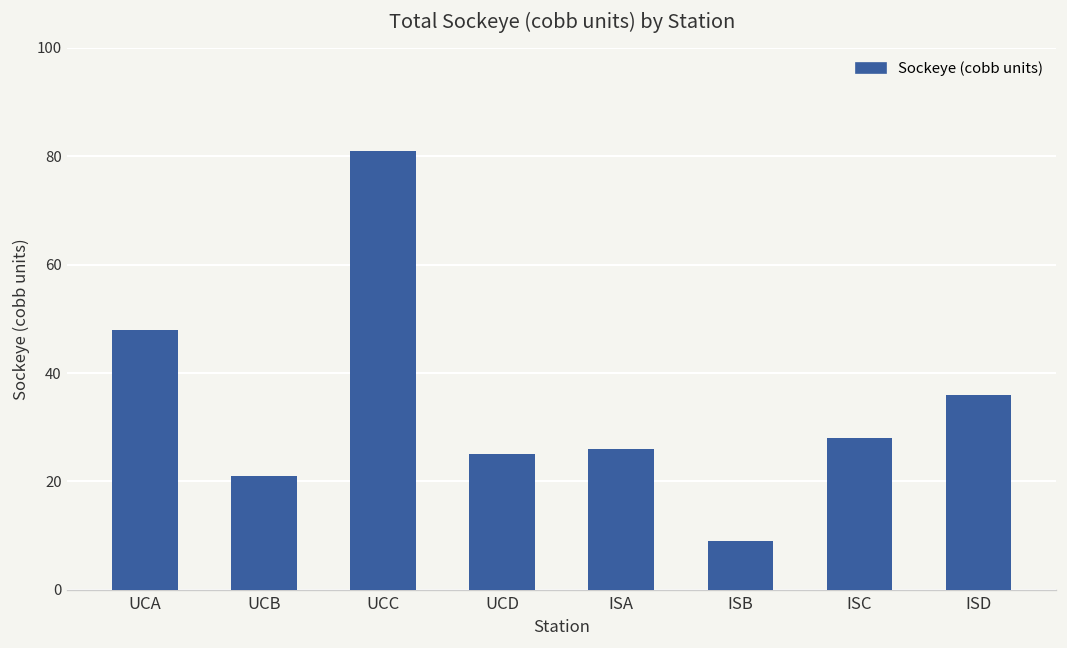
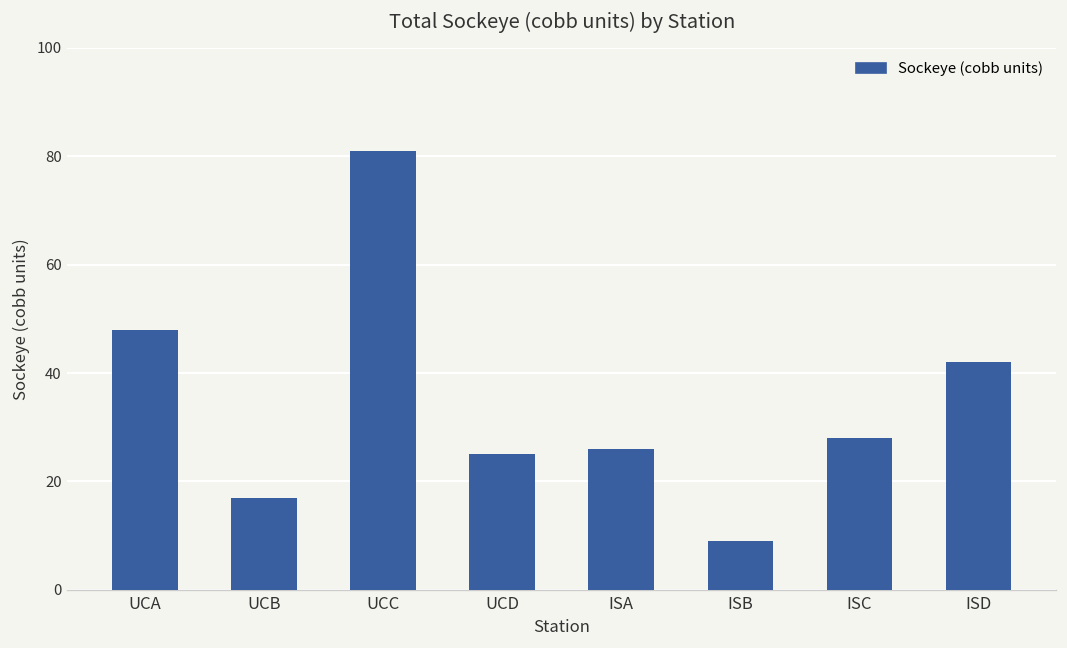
  {
    "UCA": 48,
-   "UCB": 21,
+   "UCB": 17,
    "UCC": 81,
    "UCD": 25,
    "ISA": 26,
    "ISB": 9,
    "ISC": 28,
-   "ISD": 36
+   "ISD": 42
  }
